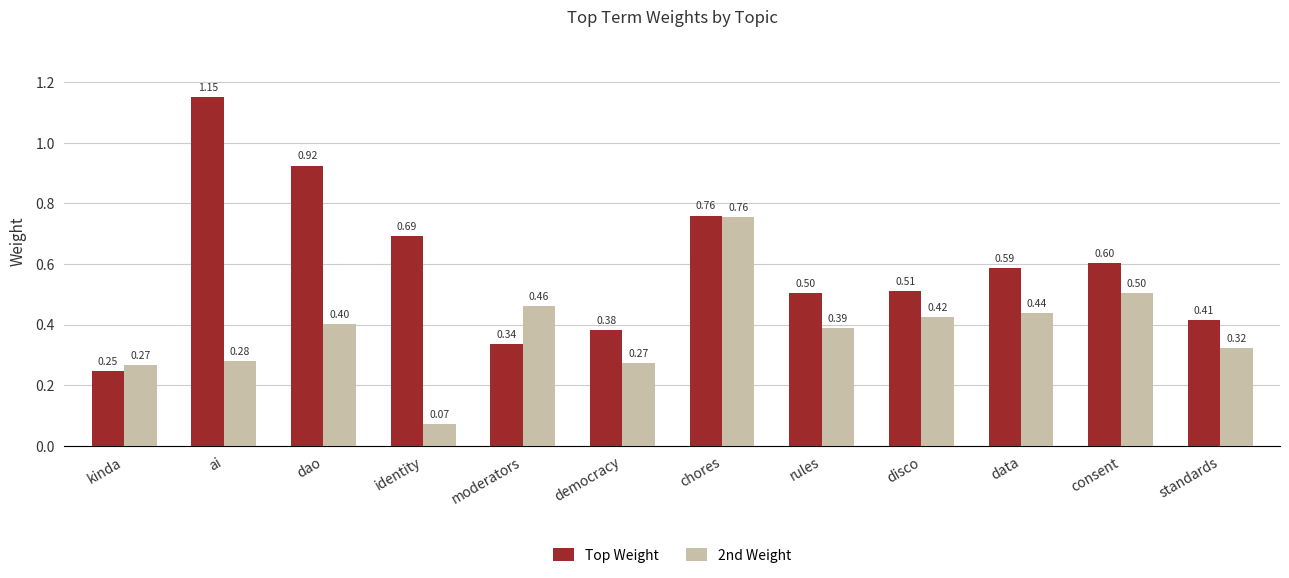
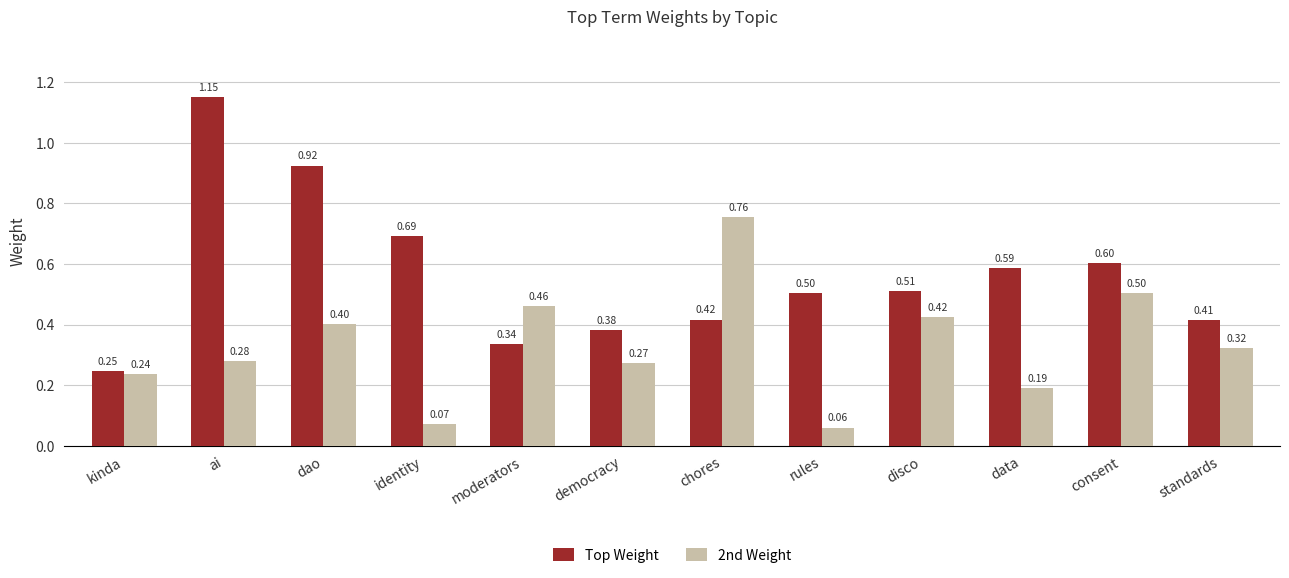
  {
    "Top Weight": {
      "kinda": 0.25,
      "ai": 1.15,
      "dao": 0.92,
      "identity": 0.69,
      "moderators": 0.34,
      "democracy": 0.38,
-     "chores": 0.76,
+     "chores": 0.42,
      "rules": 0.50,
      "disco": 0.51,
      "data": 0.59,
      "consent": 0.60,
      "standards": 0.41
    },
    "2nd Weight": {
-     "kinda": 0.27,
+     "kinda": 0.24,
      "ai": 0.28,
      "dao": 0.40,
      "identity": 0.07,
      "moderators": 0.46,
      "democracy": 0.27,
      "chores": 0.76,
-     "rules": 0.39,
+     "rules": 0.06,
      "disco": 0.42,
-     "data": 0.44,
+     "data": 0.19,
      "consent": 0.50,
      "standards": 0.32
    }
  }
